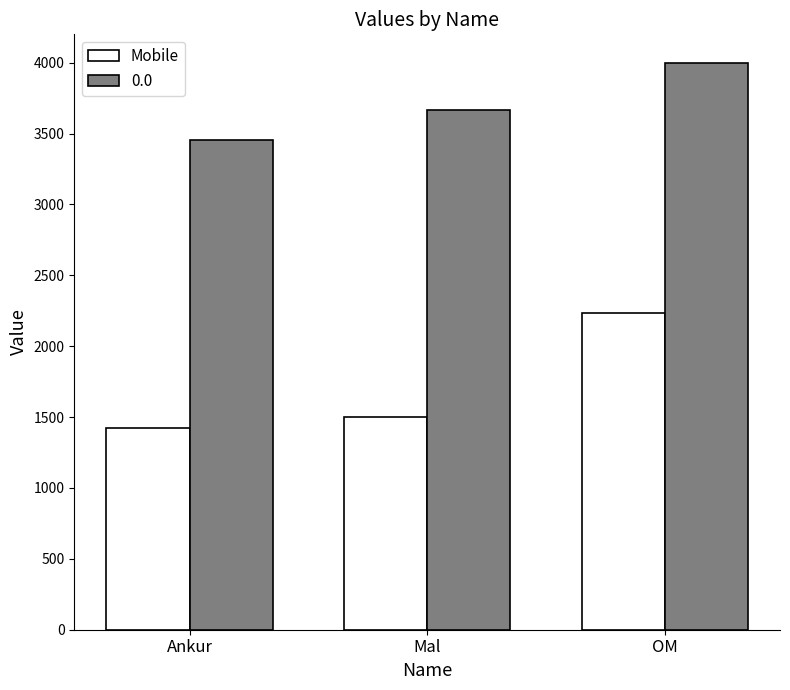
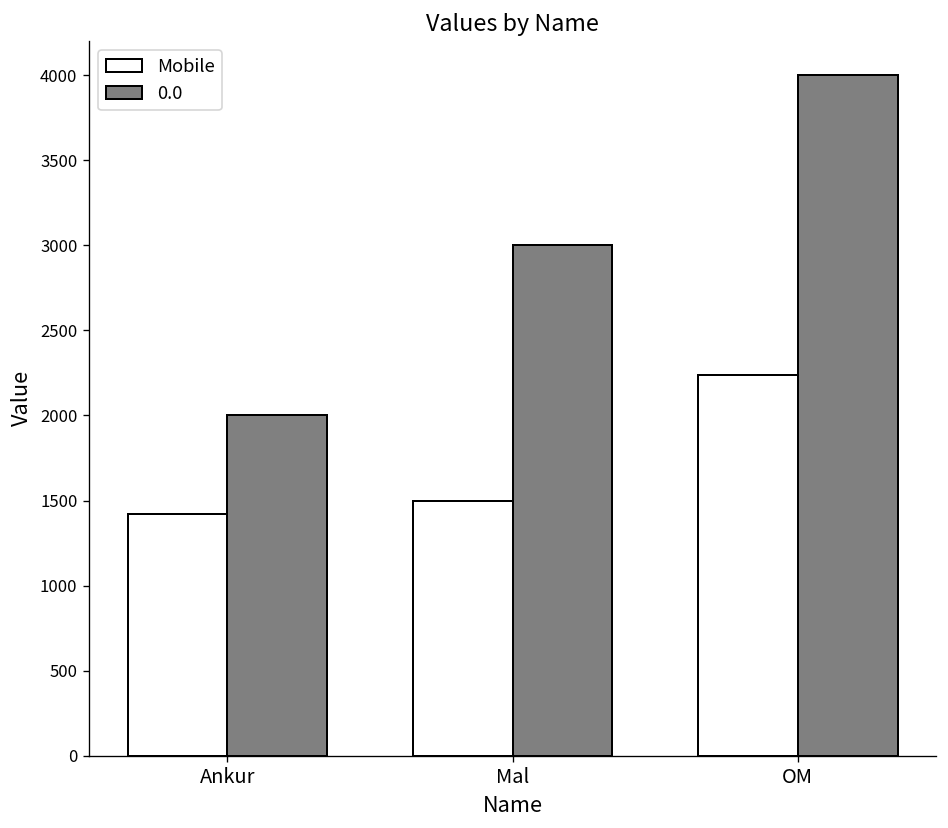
  {
    "Mobile": {
      "Ankur": 1420,
      "Mal": 1500,
      "OM": 2240
    },
    "0.0": {
-     "Ankur": 3460,
-     "Mal": 3660,
+     "Ankur": 2000,
+     "Mal": 3000,
      "OM": 4000
    }
  }
